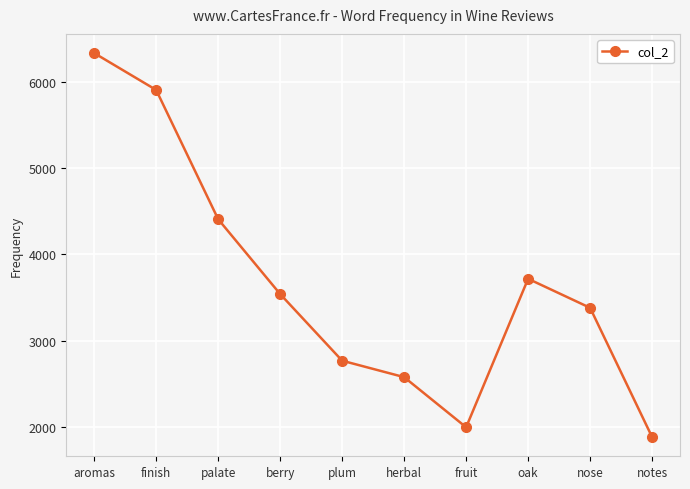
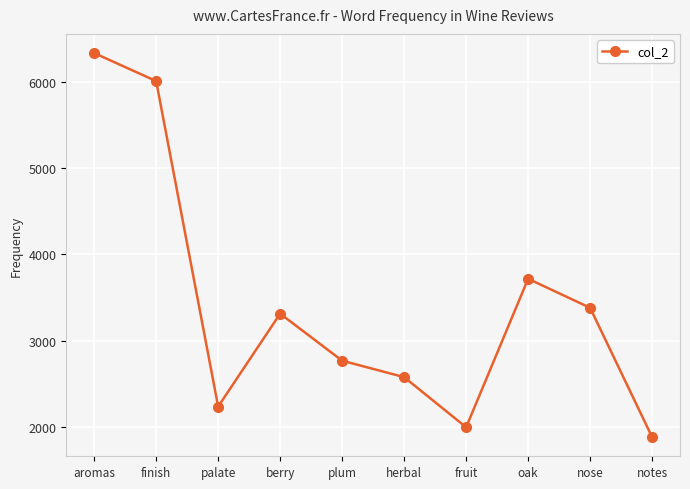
  {
    "aromas": 6300,
-   "finish": 5900,
-   "palate": 4400,
-   "berry": 3500,
+   "finish": 6000,
+   "palate": 2200,
+   "berry": 3300,
    "plum": 2800,
    "herbal": 2600,
    "fruit": 2000,
    "oak": 3700,
    "nose": 3400,
    "notes": 1900
  }
